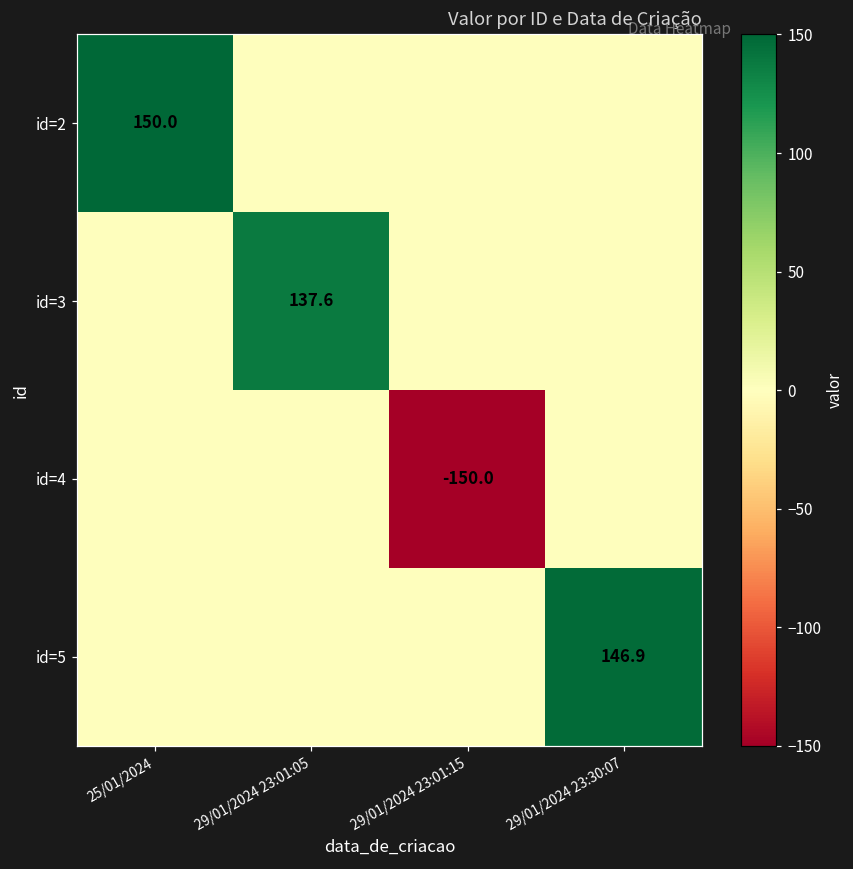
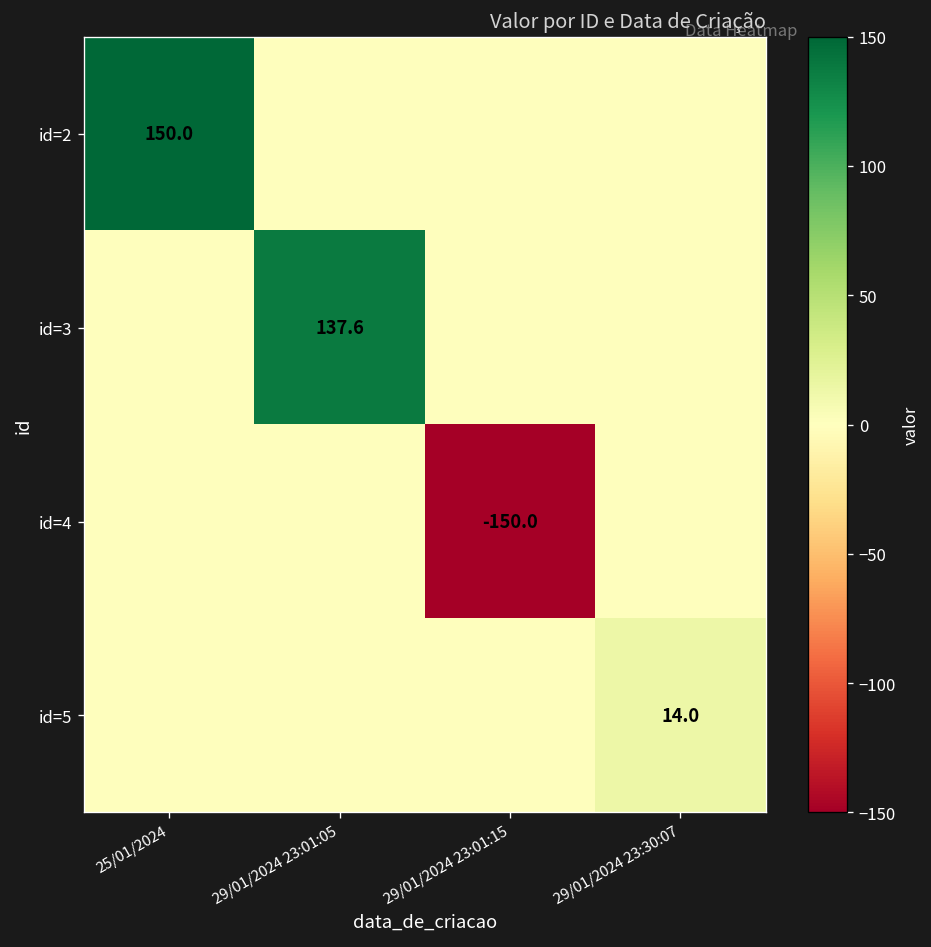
  {
    "id=2": {
      "25/01/2024": 150.0
    },
    "id=3": {
      "29/01/2024 23:01:05": 137.6
    },
    "id=4": {
      "29/01/2024 23:01:15": -150.0
    },
    "id=5": {
-     "29/01/2024 23:30:07": 146.9
+     "29/01/2024 23:30:07": 14.0
    }
  }
